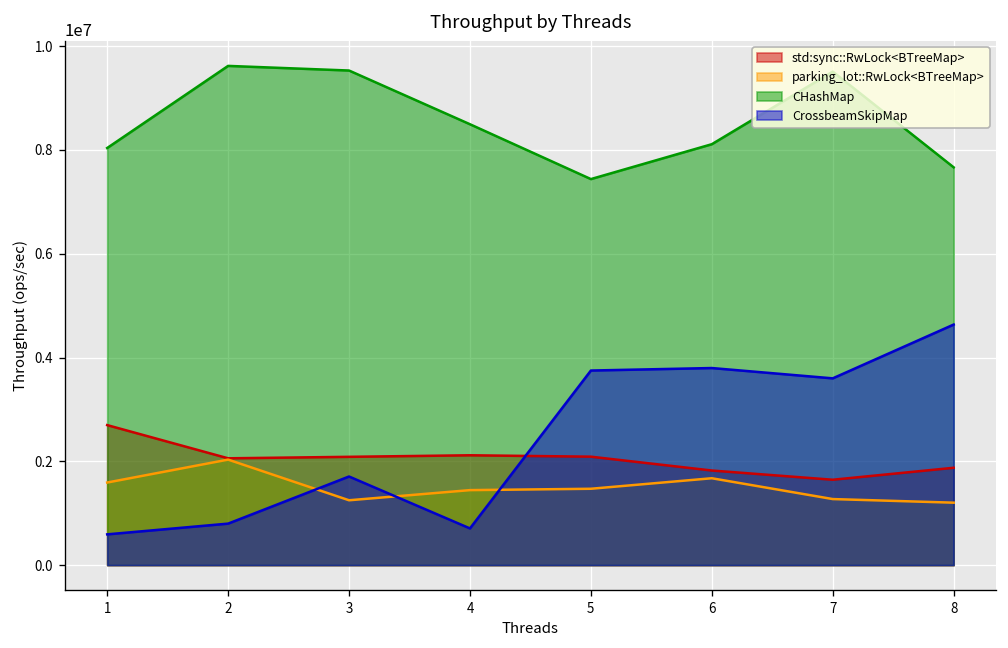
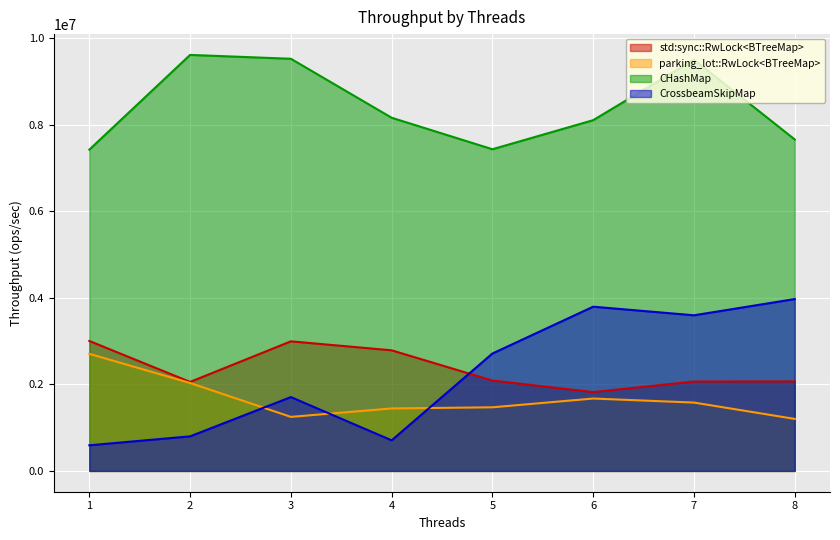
  {
    "std:sync::RwLock<BTreeMap>": {
-     "1": 2700000,
-     "3": 2100000,
-     "4": 2100000,
+     "1": 3000000,
+     "3": 3000000,
+     "4": 2800000,
      "5": 2100000,
      "6": 1800000,
-     "7": 1600000,
-     "8": 1900000
+     "7": 2100000,
+     "8": 2100000
    },
    "parking_lot::RwLock<BTreeMap>": {
-     "1": 1600000,
+     "1": 2700000,
      "3": 1200000,
      "4": 1400000,
      "5": 1500000,
      "6": 1700000,
-     "7": 1300000,
+     "7": 1600000,
      "8": 1200000
    },
    "CHashMap": {
-     "1": 8000000,
+     "1": 7400000,
      "2": 9600000,
      "3": 9500000,
-     "4": 8500000,
+     "4": 8200000,
      "5": 7400000,
      "6": 8100000,
      "8": 7700000
    },
    "CrossbeamSkipMap": {
      "1": 600000,
      "2": 800000,
      "3": 1700000,
      "4": 700000,
-     "5": 3700000,
+     "5": 2700000,
      "6": 3800000,
      "7": 3600000,
-     "8": 4600000
+     "8": 4000000
    }
  }
